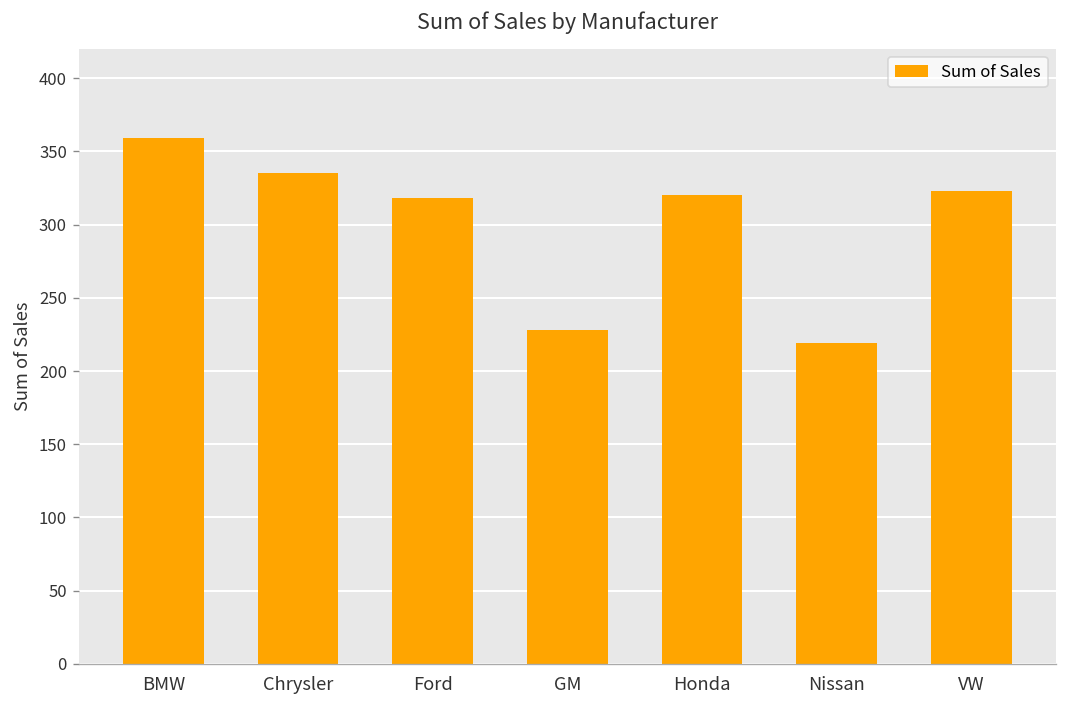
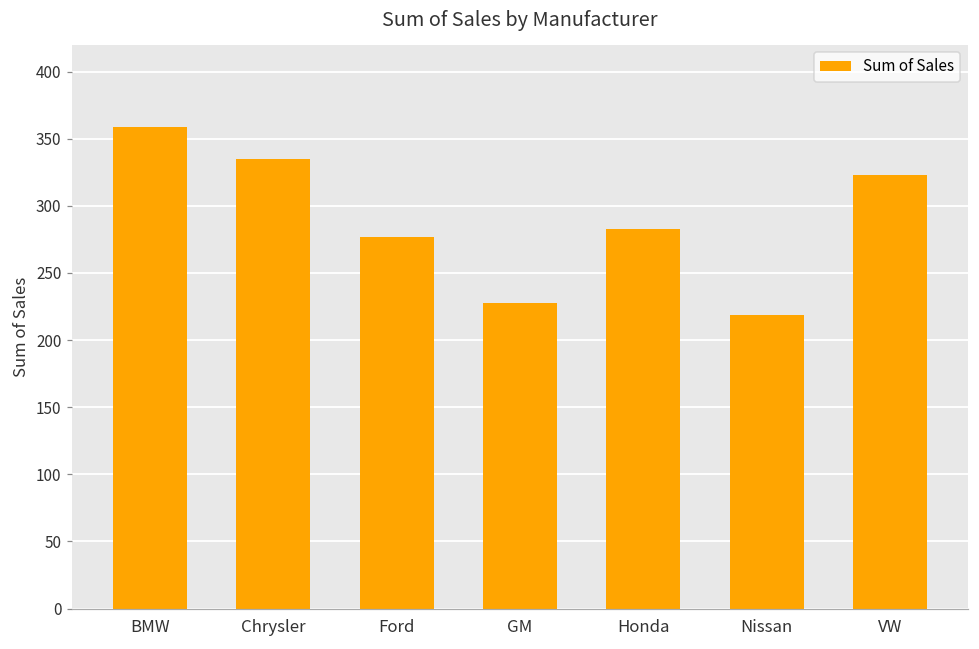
  {
    "BMW": 359,
    "Chrysler": 335,
-   "Ford": 318,
+   "Ford": 277,
    "GM": 228,
-   "Honda": 320,
+   "Honda": 283,
    "Nissan": 219,
    "VW": 323
  }
